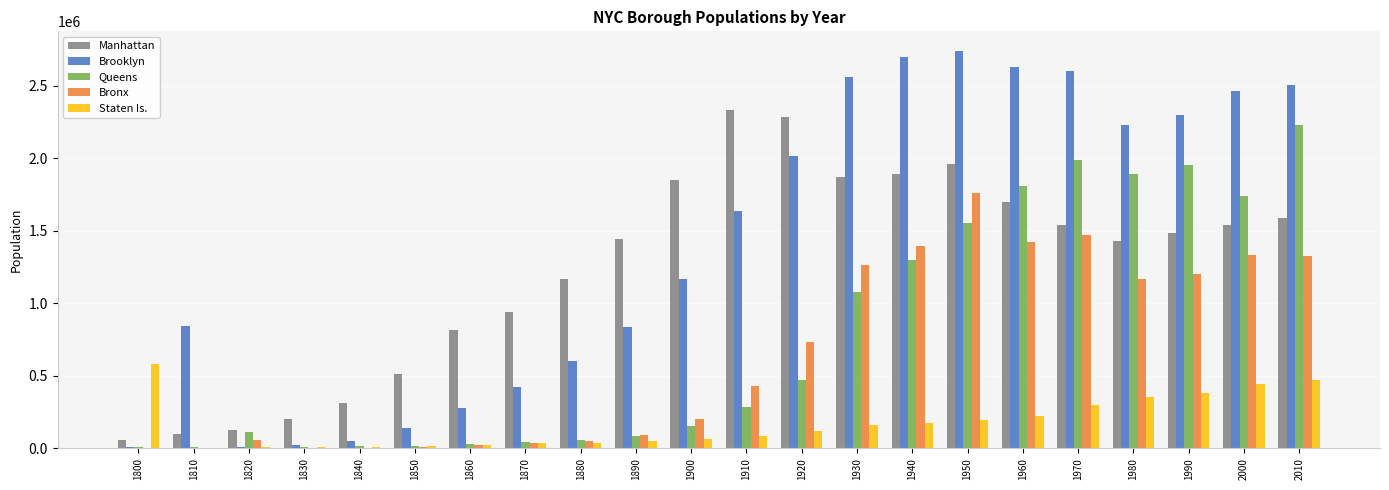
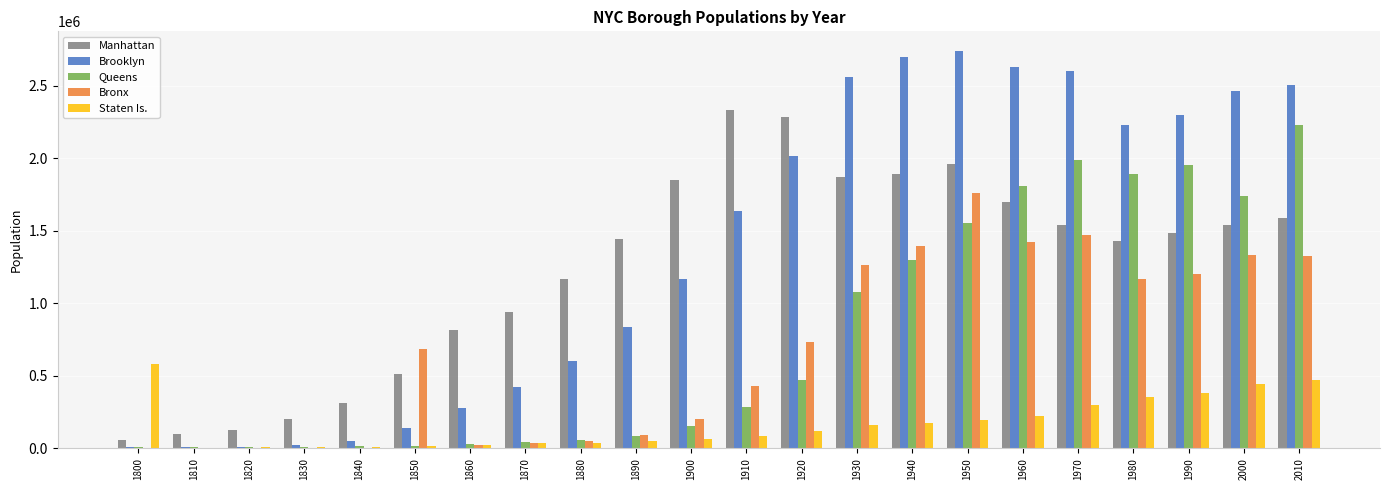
  {
    "Manhattan": {
      "1800": 60000,
      "1810": 100000,
      "1820": 120000,
      "1830": 200000,
      "1840": 310000,
      "1850": 520000,
      "1860": 810000,
      "1870": 940000,
      "1880": 1160000,
      "1890": 1440000,
      "1900": 1850000,
      "1910": 2330000,
      "1920": 2280000,
      "1930": 1870000,
      "1940": 1890000,
      "1950": 1960000,
      "1960": 1700000,
      "1970": 1540000,
      "1980": 1430000,
      "1990": 1490000,
      "2000": 1540000,
      "2010": 1590000
    },
    "Brooklyn": {
-     "1810": 840000,
+     "1810": 10000,
      "1830": 20000,
      "1840": 50000,
      "1850": 140000,
      "1860": 280000,
      "1870": 420000,
      "1880": 600000,
      "1890": 840000,
      "1900": 1170000,
      "1910": 1630000,
      "1920": 2020000,
      "1930": 2560000,
      "1940": 2700000,
      "1950": 2740000,
      "1960": 2630000,
      "1970": 2600000,
      "1980": 2230000,
      "1990": 2300000,
      "2000": 2470000,
      "2010": 2500000
    },
    "Queens": {
-     "1820": 110000,
+     "1820": 10000,
      "1850": 20000,
      "1860": 30000,
      "1870": 50000,
      "1880": 60000,
      "1890": 90000,
      "1900": 150000,
      "1910": 280000,
      "1920": 470000,
      "1930": 1080000,
      "1940": 1300000,
      "1950": 1550000,
      "1960": 1810000,
      "1970": 1990000,
      "1980": 1890000,
      "1990": 1950000,
      "2000": 1740000,
      "2010": 2230000
    },
    "Bronx": {
-     "1820": 60000,
-     "1850": 10000,
+     "1820": 0,
+     "1850": 690000,
      "1860": 20000,
      "1870": 40000,
      "1880": 50000,
      "1890": 90000,
      "1900": 200000,
      "1910": 430000,
      "1920": 730000,
      "1930": 1270000,
      "1940": 1390000,
      "1950": 1760000,
      "1960": 1420000,
      "1970": 1470000,
      "1980": 1170000,
      "1990": 1200000,
      "2000": 1330000,
      "2010": 1330000
    },
    "Staten Is.": {
      "1800": 580000,
      "1860": 30000,
      "1870": 30000,
      "1880": 40000,
      "1890": 50000,
      "1900": 70000,
      "1910": 90000,
      "1920": 120000,
      "1930": 160000,
      "1940": 170000,
      "1950": 190000,
      "1960": 220000,
      "1970": 300000,
      "1980": 350000,
      "1990": 380000,
      "2000": 440000,
      "2010": 470000
    }
  }
